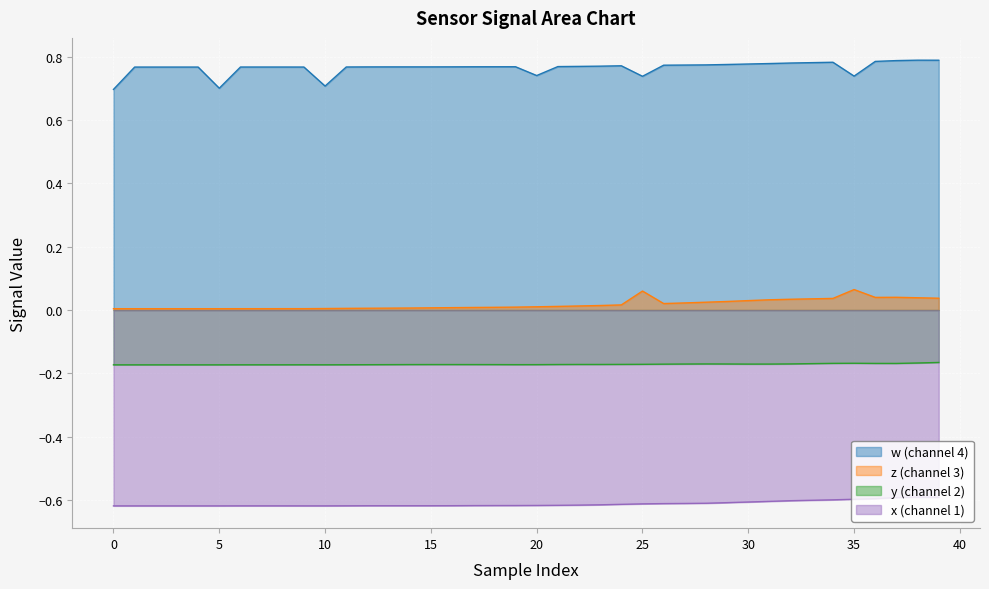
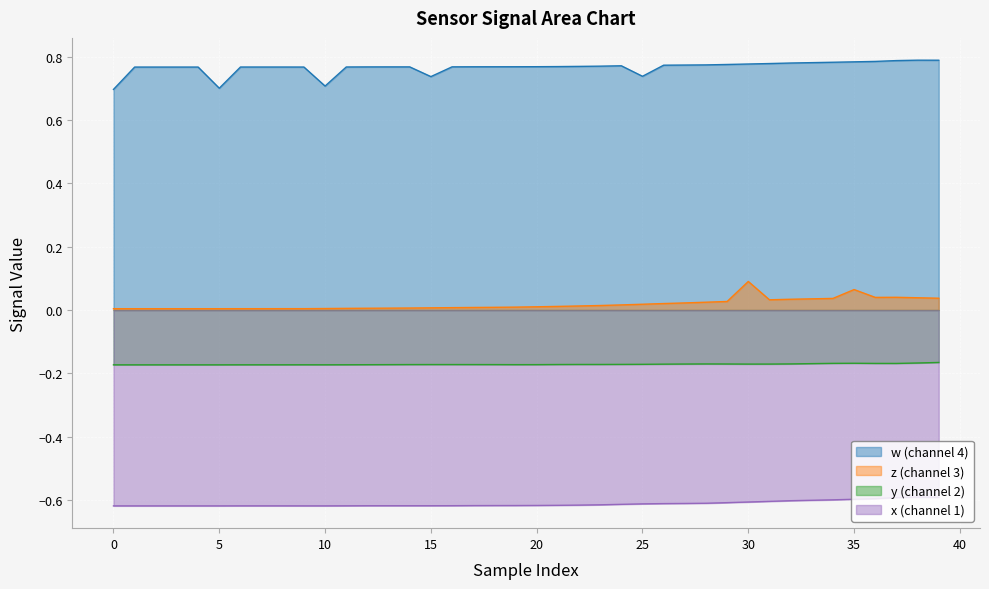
  {
    "w (channel 4)": {
      "0": 0.70,
      "5": 0.70,
      "10": 0.71,
-     "15": 0.77,
-     "20": 0.74,
+     "15": 0.74,
+     "20": 0.77,
      "25": 0.74,
      "30": 0.78,
-     "35": 0.74
+     "35": 0.78
    },
    "z (channel 3)": {
      "20": 0.01,
-     "25": 0.06,
-     "30": 0.03,
+     "25": 0.02,
+     "30": 0.09,
      "35": 0.06
    }
  }
